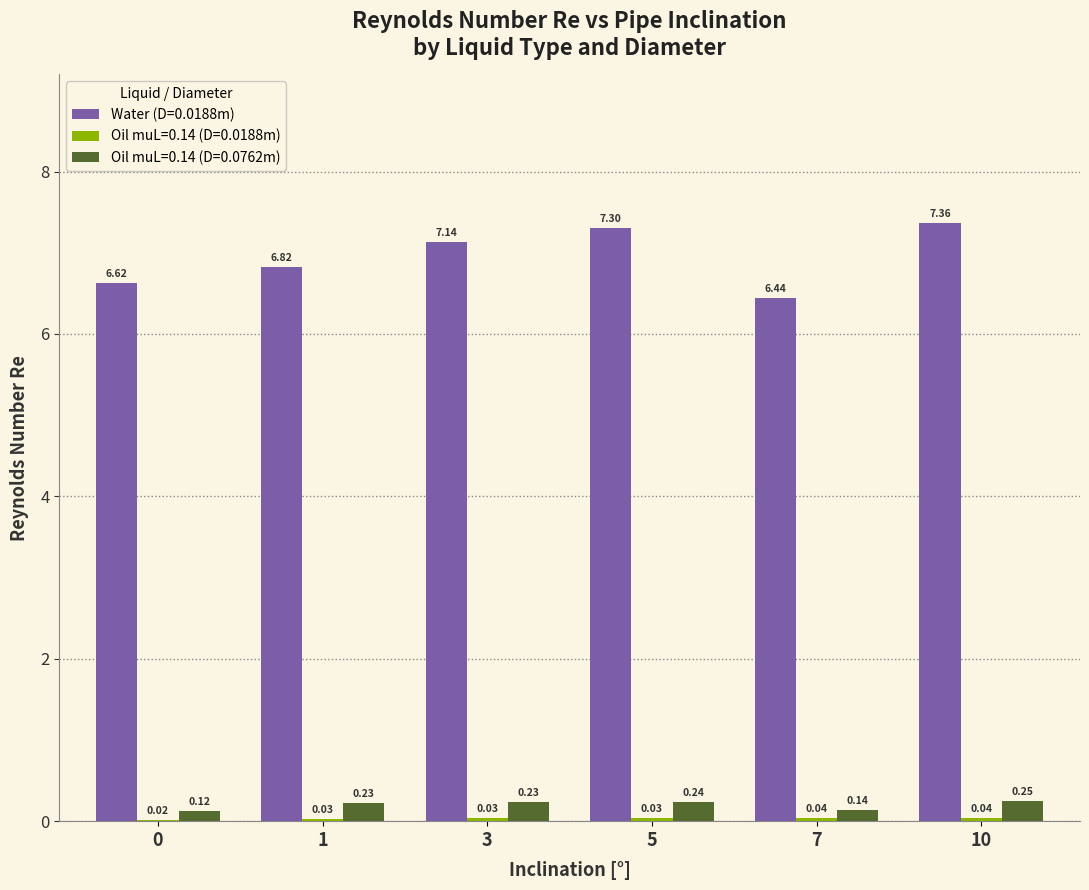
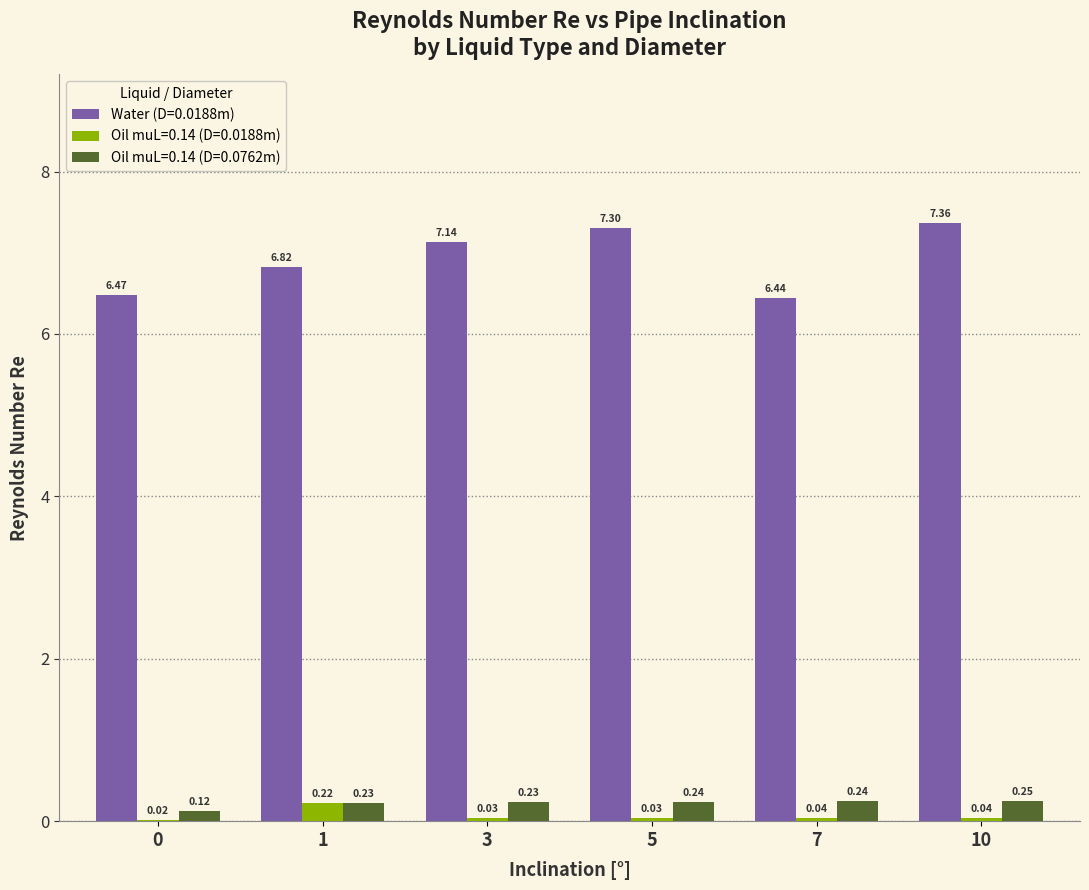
  {
    "Water (D=0.0188m)": {
-     "0": 6.62,
+     "0": 6.47,
      "1": 6.82,
      "3": 7.14,
      "5": 7.30,
      "7": 6.44,
      "10": 7.36
    },
    "Oil muL=0.14 (D=0.0188m)": {
      "0": 0.02,
-     "1": 0.03,
+     "1": 0.22,
      "3": 0.03,
      "5": 0.03,
      "7": 0.04,
      "10": 0.04
    },
    "Oil muL=0.14 (D=0.0762m)": {
      "0": 0.12,
      "1": 0.23,
      "3": 0.23,
      "5": 0.24,
-     "7": 0.14,
+     "7": 0.24,
      "10": 0.25
    }
  }
